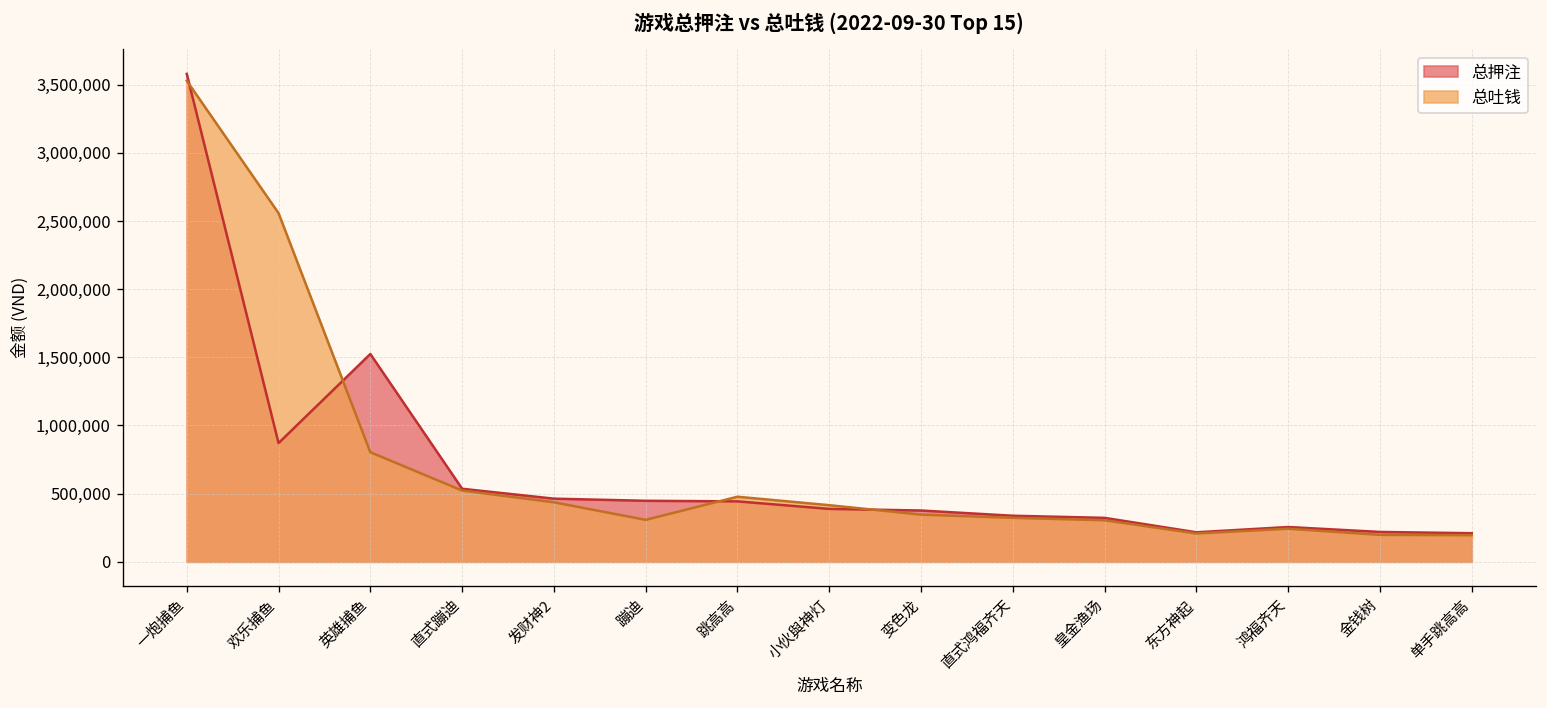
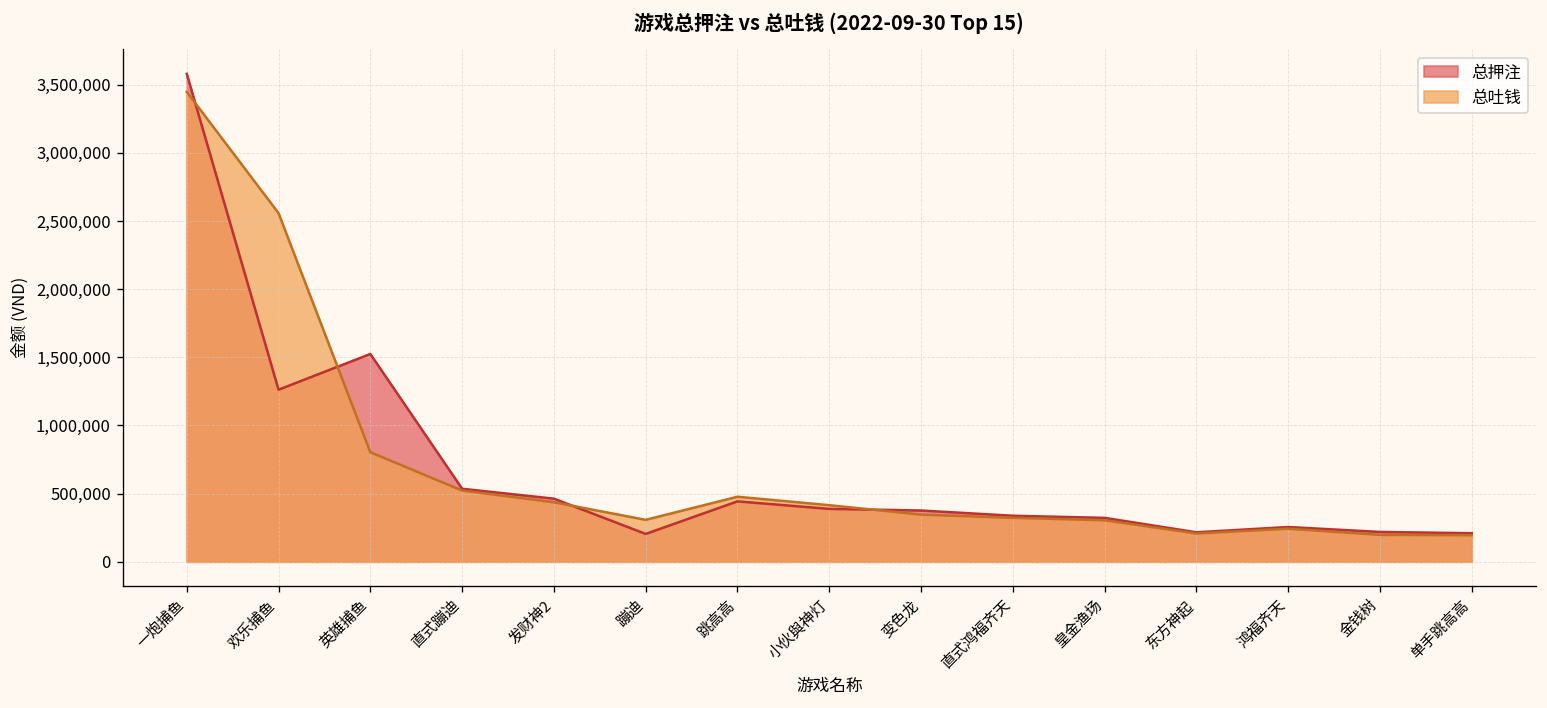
  {
    "总押注": {
      "一炮捕鱼": "3,580,000",
-     "欢乐捕鱼": "870,000",
+     "欢乐捕鱼": "1,260,000",
      "英雄捕鱼": "1,520,000",
      "发财神2": "460,000",
-     "蹦迪": "450,000",
+     "蹦迪": "200,000",
      "跳高高": "440,000",
      "小伙與神灯": "390,000",
      "变色龙": "380,000"
    },
    "总吐钱": {
-     "一炮捕鱼": "3,530,000",
+     "一炮捕鱼": "3,450,000",
      "欢乐捕鱼": "2,560,000",
      "英雄捕鱼": "800,000",
      "发财神2": "440,000",
      "蹦迪": "310,000",
      "跳高高": "480,000",
      "小伙與神灯": "420,000",
      "变色龙": "350,000"
    }
  }
